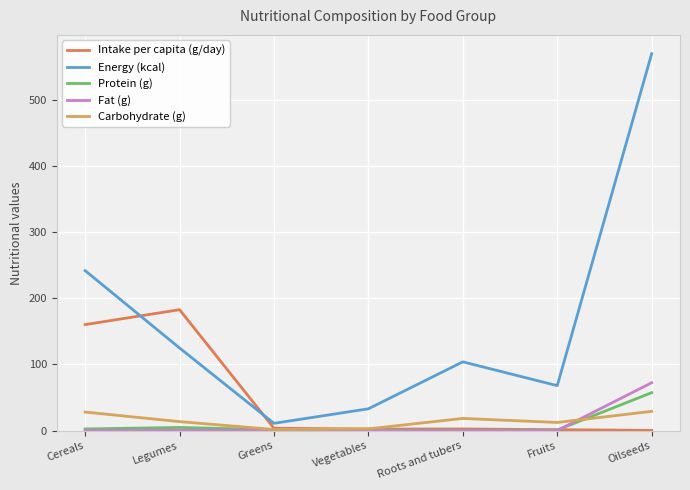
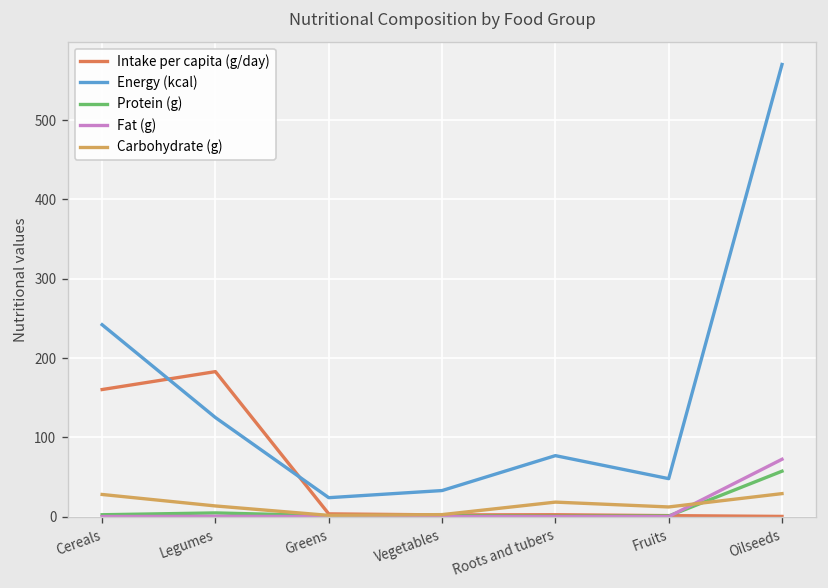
  {
    "Energy (kcal)": {
      "Cereals": 240,
      "Legumes": 130,
-     "Greens": 10,
+     "Greens": 20,
      "Vegetables": 30,
-     "Roots and tubers": 100,
-     "Fruits": 70,
+     "Roots and tubers": 80,
+     "Fruits": 50,
      "Oilseeds": 570
    },
    "Protein (g)": {
      "Legumes": 0,
      "Oilseeds": 60
    },
    "Fat (g)": {
      "Legumes": 0,
      "Oilseeds": 70
    }
  }
